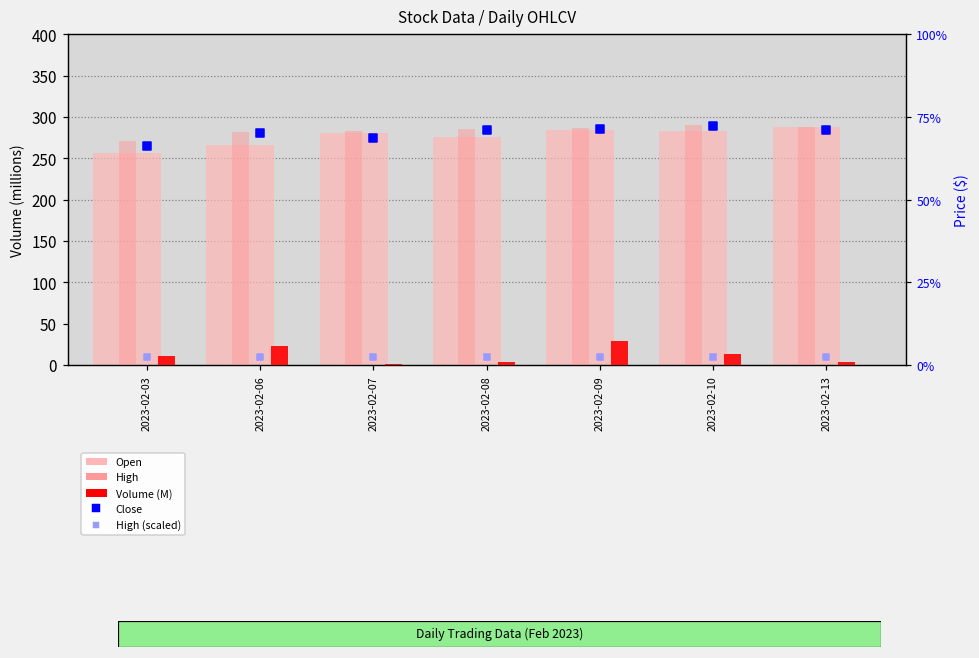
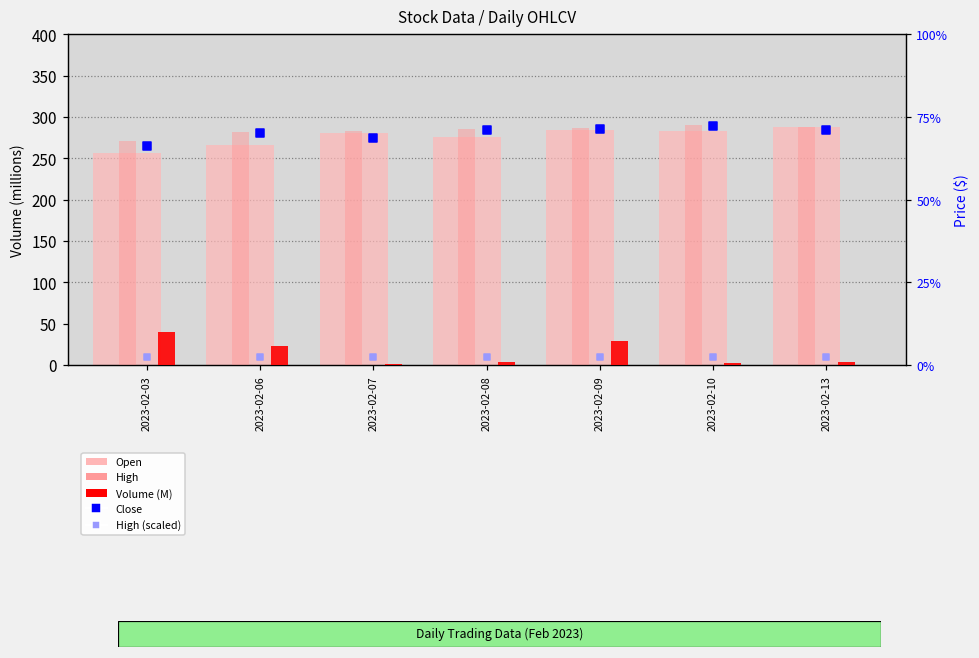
  {
    "Volume (M)": {
-     "2023-02-03": "3%",
+     "2023-02-03": "10%",
      "2023-02-06": "6%",
      "2023-02-09": "7%",
-     "2023-02-10": "3%",
+     "2023-02-10": "0%",
      "2023-02-13": "1%"
    }
  }
